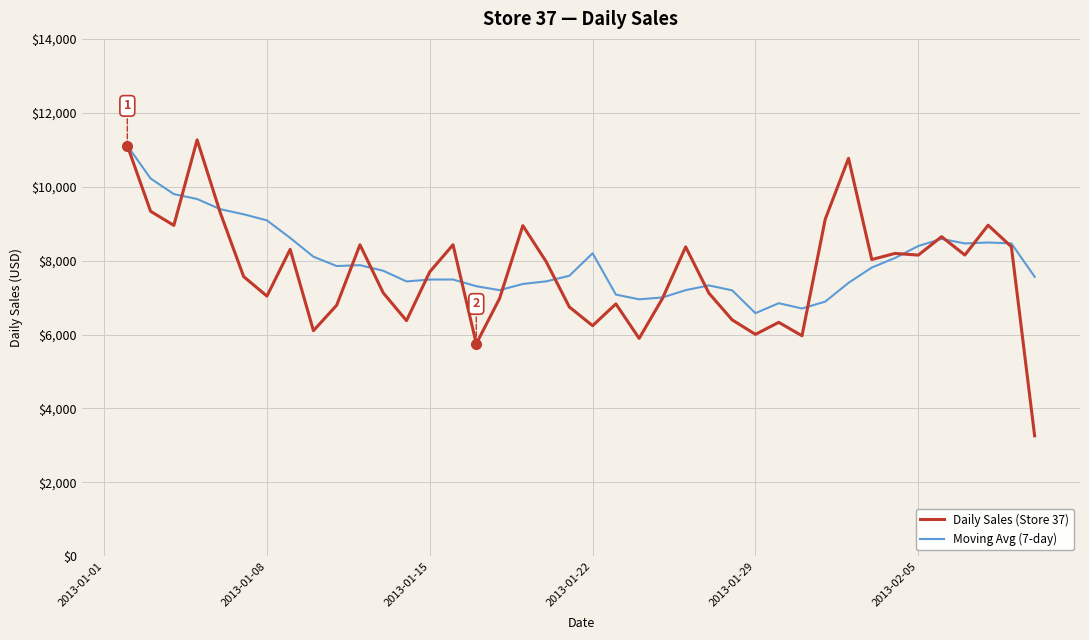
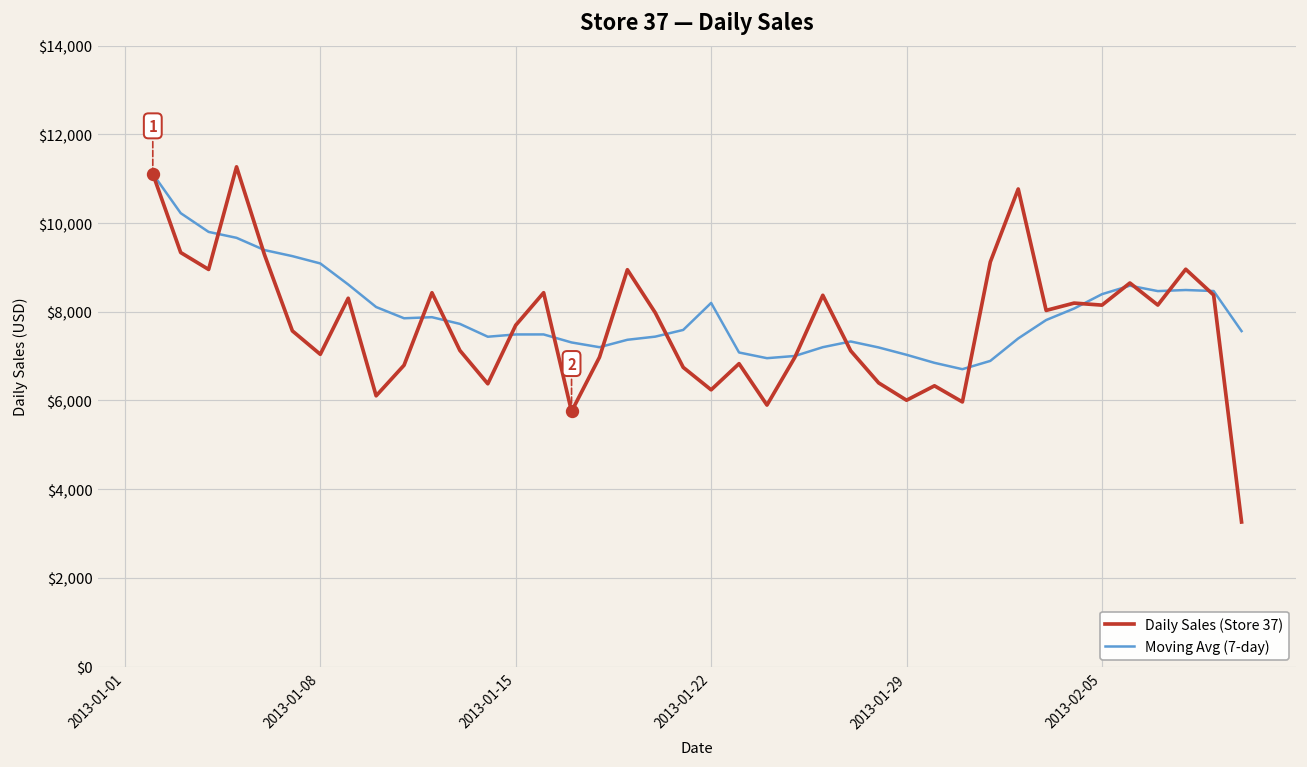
  {
    "Moving Avg (7-day)": {
      "2013-01-08": "$9,100",
      "2013-01-15": "$7,500",
      "2013-01-22": "$8,200",
-     "2013-01-29": "$6,600",
+     "2013-01-29": "$7,000",
      "2013-02-05": "$8,400"
    }
  }
